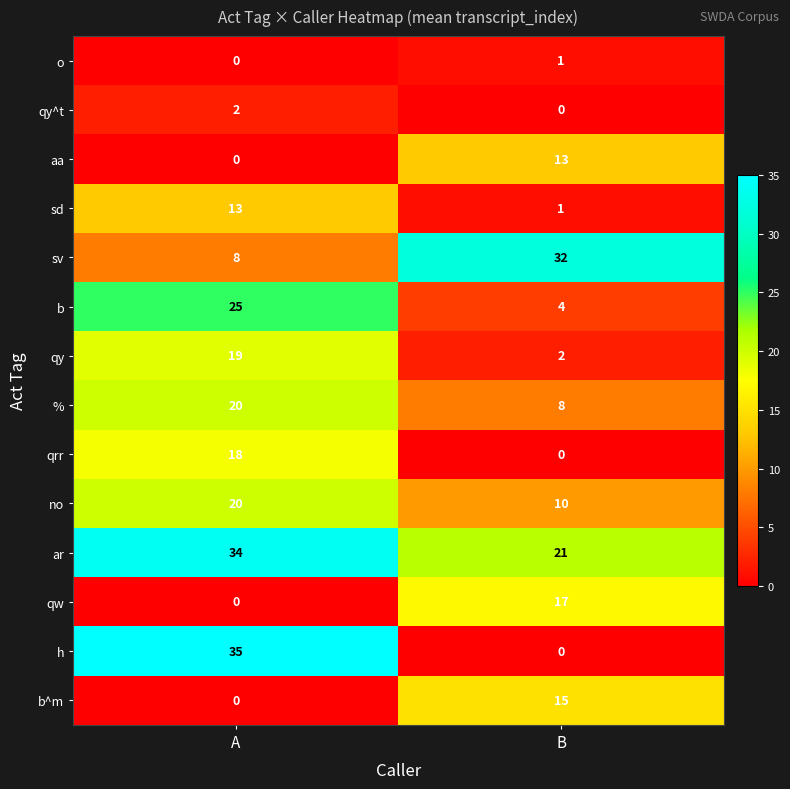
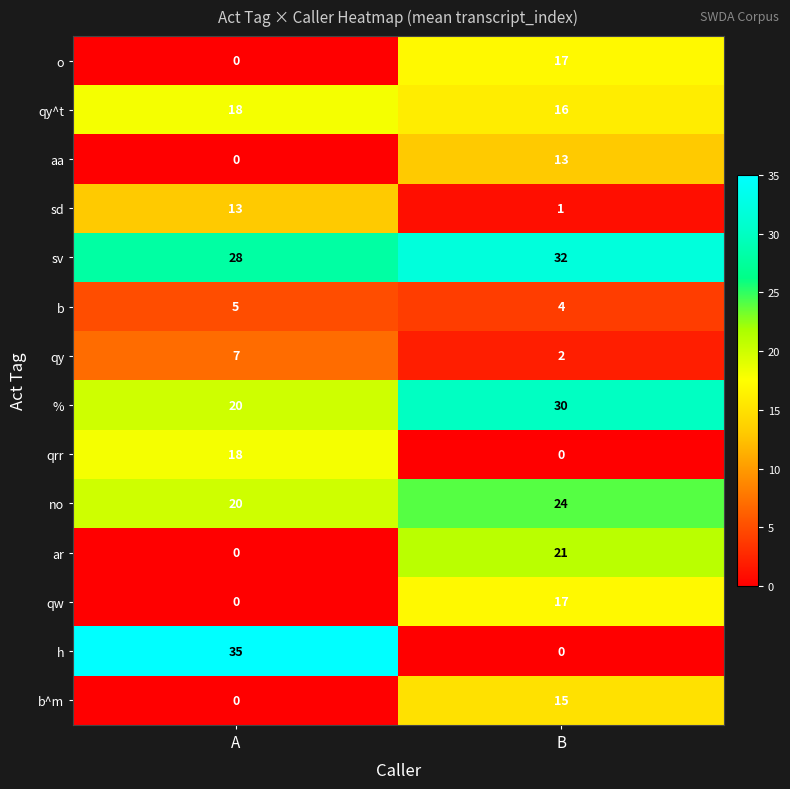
  {
    "o": {
      "A": 0,
-     "B": 1
+     "B": 17
    },
    "qy^t": {
-     "A": 2,
-     "B": 0
+     "A": 18,
+     "B": 16
    },
    "aa": {
      "A": 0,
      "B": 13
    },
    "sd": {
      "A": 13,
      "B": 1
    },
    "sv": {
-     "A": 8,
+     "A": 28,
      "B": 32
    },
    "b": {
-     "A": 25,
+     "A": 5,
      "B": 4
    },
    "qy": {
-     "A": 19,
+     "A": 7,
      "B": 2
    },
    "%": {
      "A": 20,
-     "B": 8
+     "B": 30
    },
    "qrr": {
      "A": 18,
      "B": 0
    },
    "no": {
      "A": 20,
-     "B": 10
+     "B": 24
    },
    "ar": {
-     "A": 34,
+     "A": 0,
      "B": 21
    },
    "qw": {
      "A": 0,
      "B": 17
    },
    "h": {
      "A": 35,
      "B": 0
    },
    "b^m": {
      "A": 0,
      "B": 15
    }
  }
